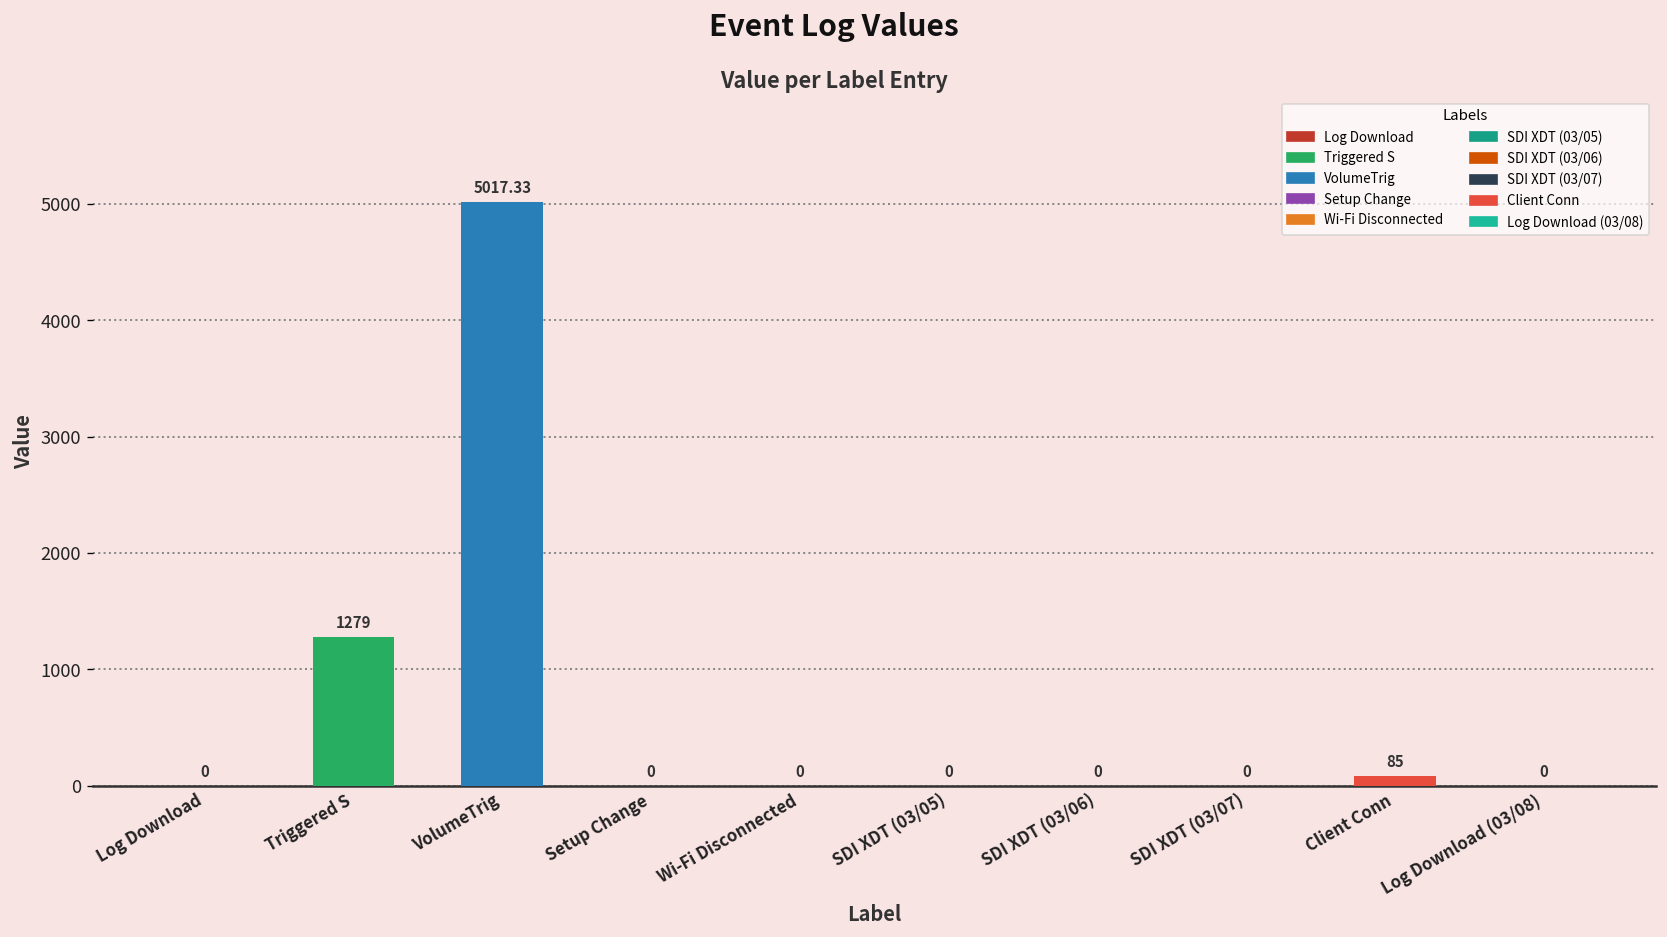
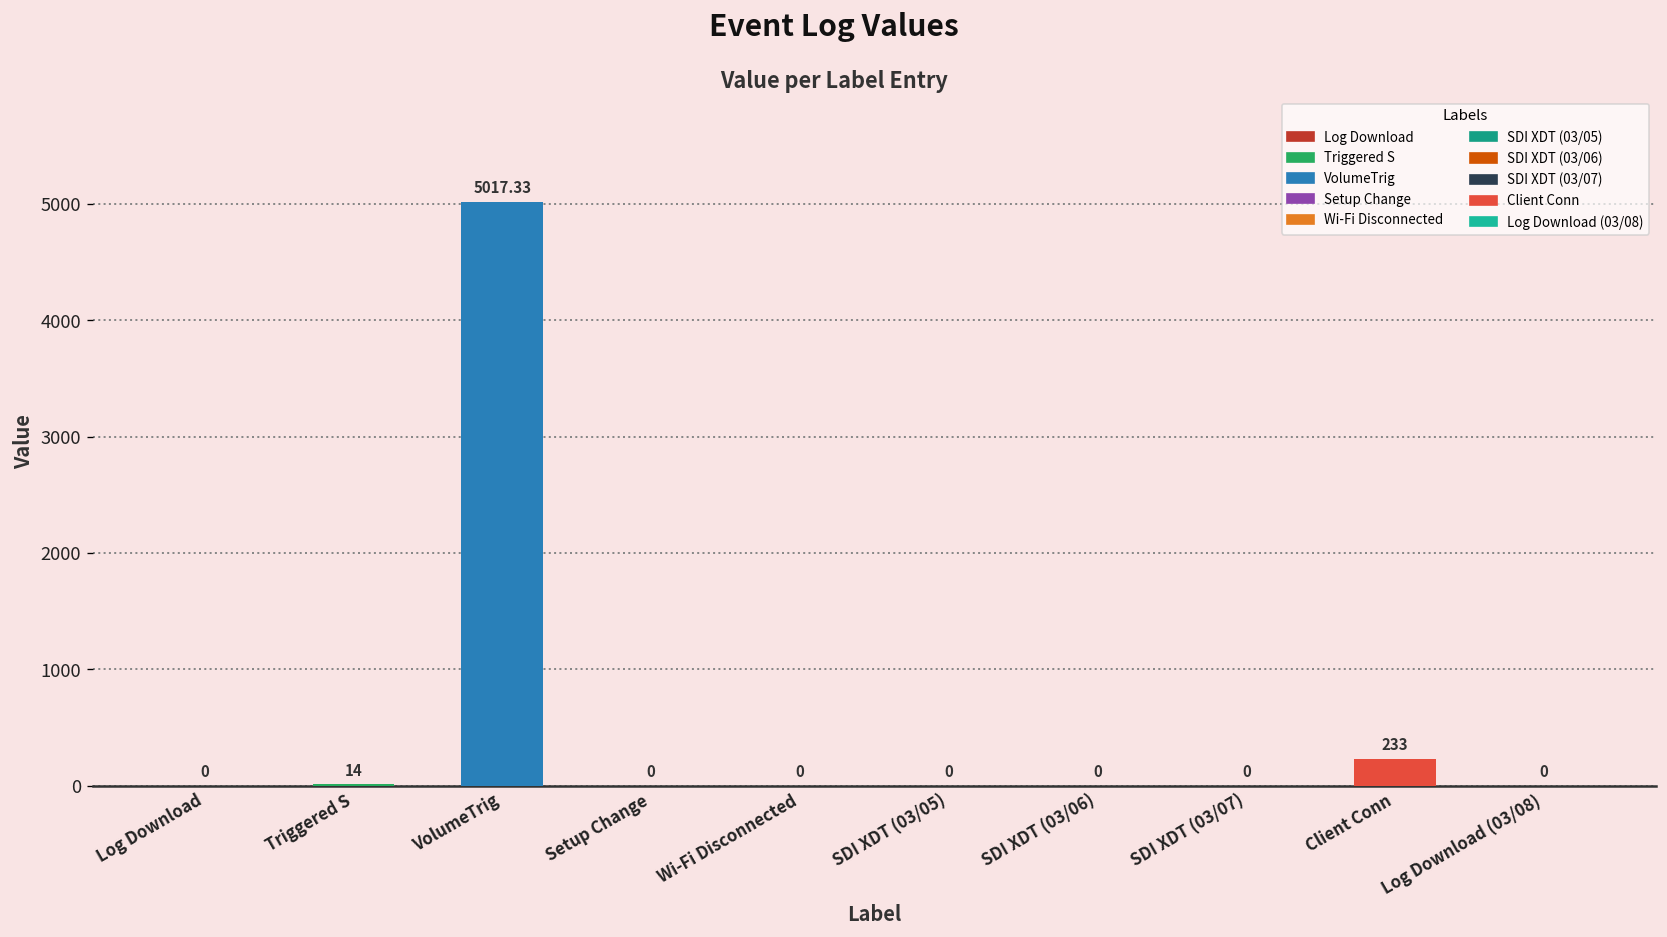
  {
    "Log Download": 0,
-   "Triggered S": 1279,
+   "Triggered S": 14,
    "VolumeTrig": 5017.33,
    "Setup Change": 0,
    "Wi-Fi Disconnected": 0,
    "SDI XDT (03/05)": 0,
    "SDI XDT (03/06)": 0,
    "SDI XDT (03/07)": 0,
-   "Client Conn": 85,
+   "Client Conn": 233,
    "Log Download (03/08)": 0
  }
